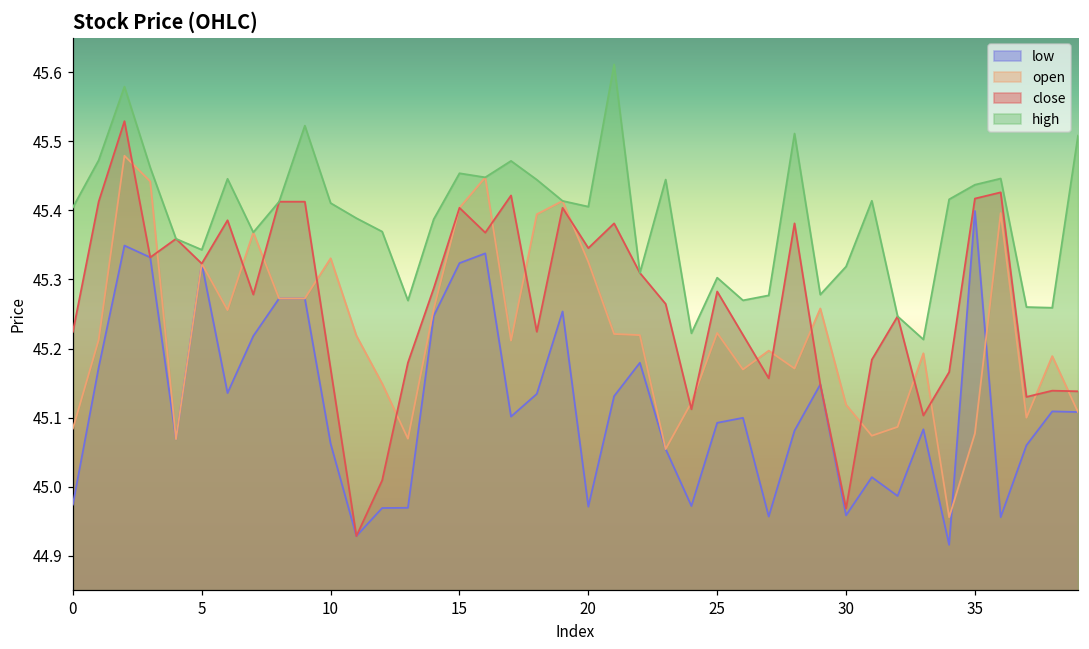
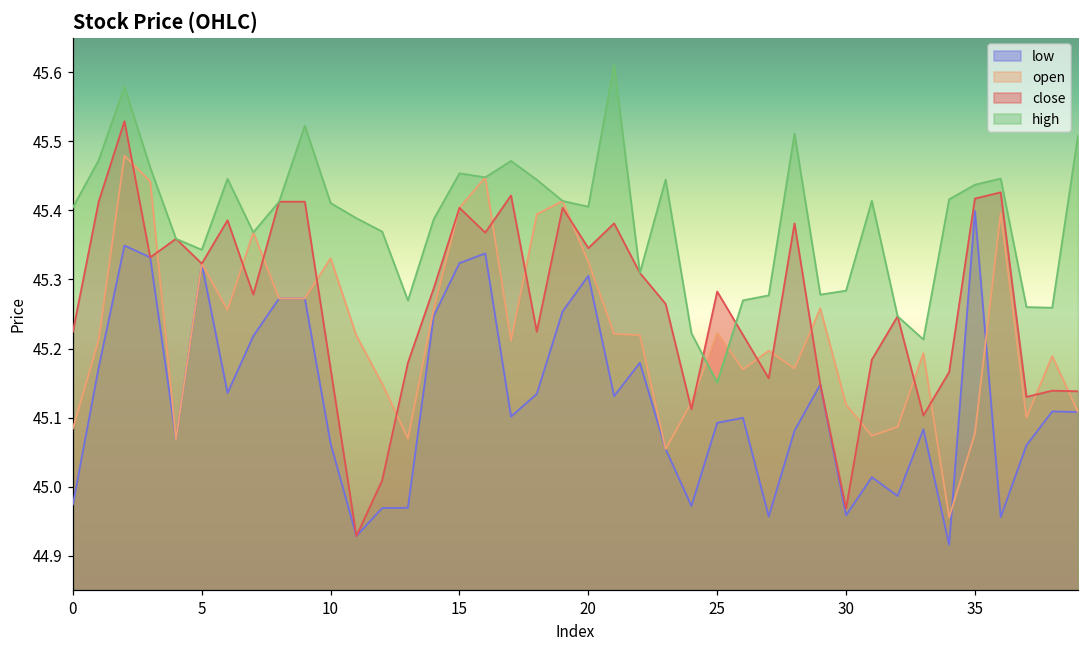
  {
    "low": {
      "0": 44.97,
      "10": 45.06,
      "15": 45.32,
-     "20": 44.97,
+     "20": 45.31,
      "25": 45.09,
      "30": 44.96,
      "35": 45.40
    },
    "high": {
      "0": 45.40,
      "5": 45.34,
      "10": 45.41,
      "15": 45.45,
      "20": 45.41,
-     "25": 45.30,
-     "30": 45.32,
+     "25": 45.15,
+     "30": 45.28,
      "35": 45.44
    }
  }
